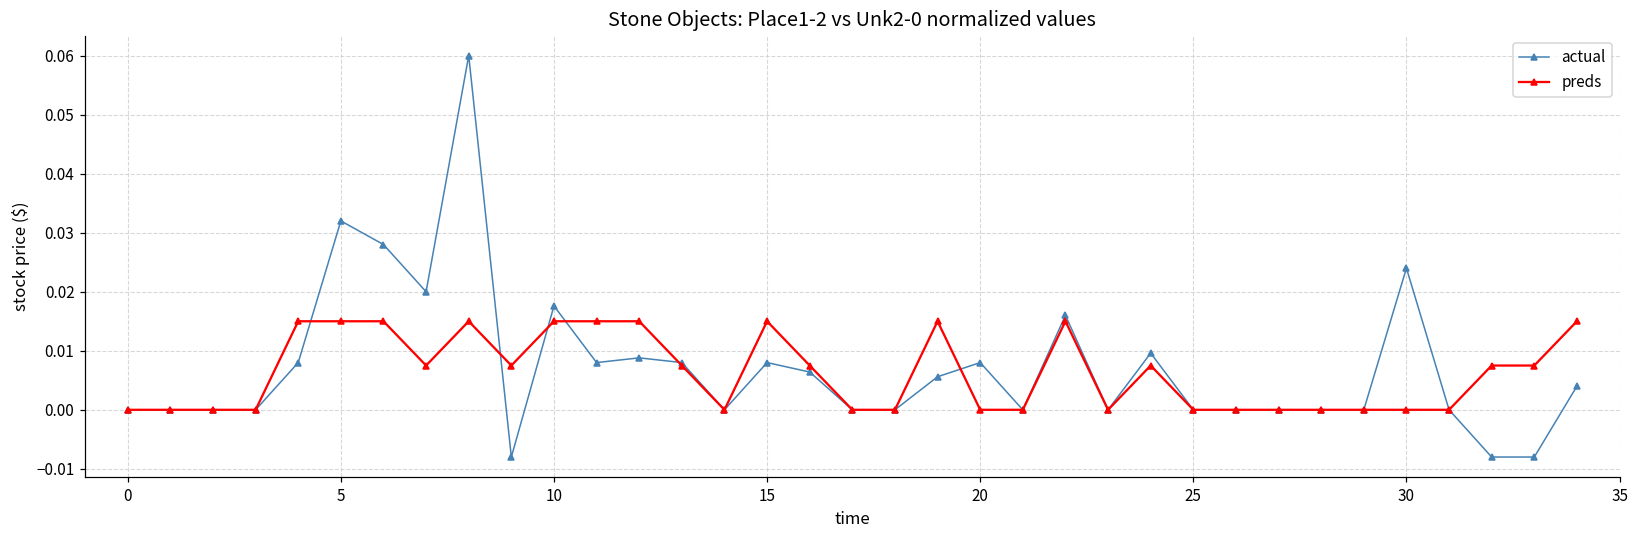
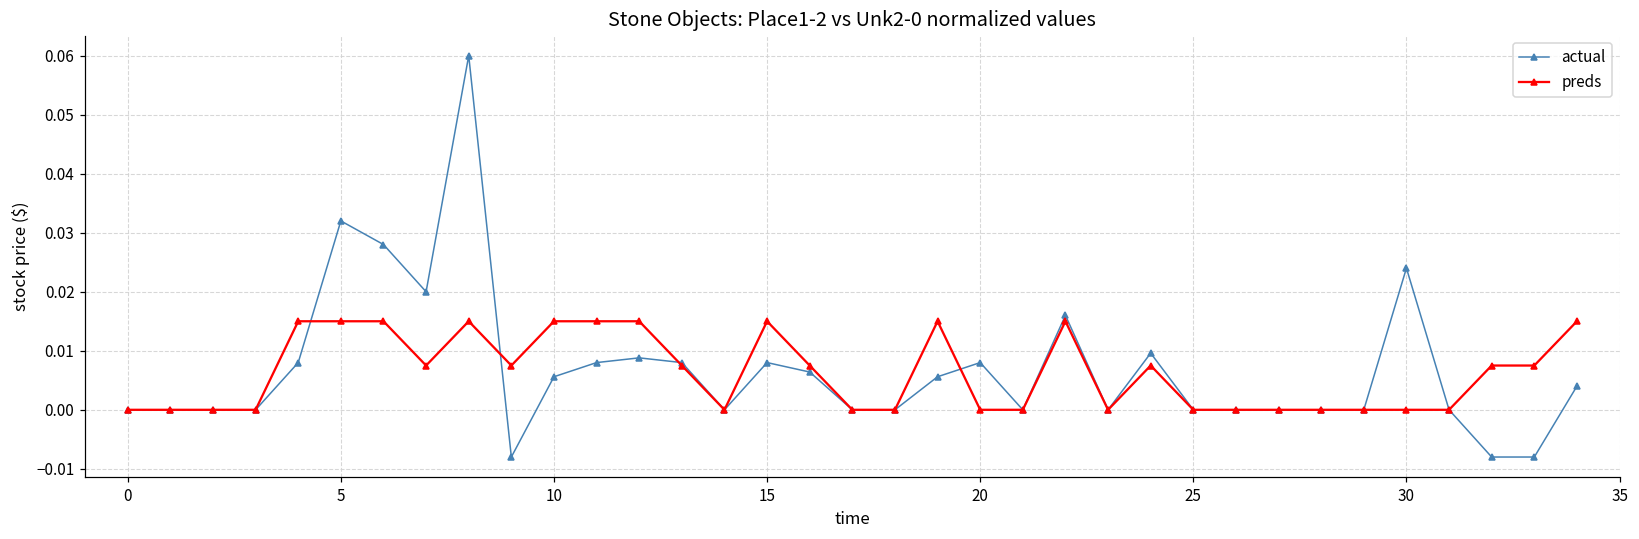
  {
    "actual": {
      "5": 0.032,
-     "10": 0.018,
+     "10": 0.006,
      "15": 0.008,
      "20": 0.008,
      "30": 0.024
    },
    "preds": {
      "5": 0.015,
      "10": 0.015,
      "15": 0.015,
      "20": 0.000,
      "30": 0.000
    }
  }
